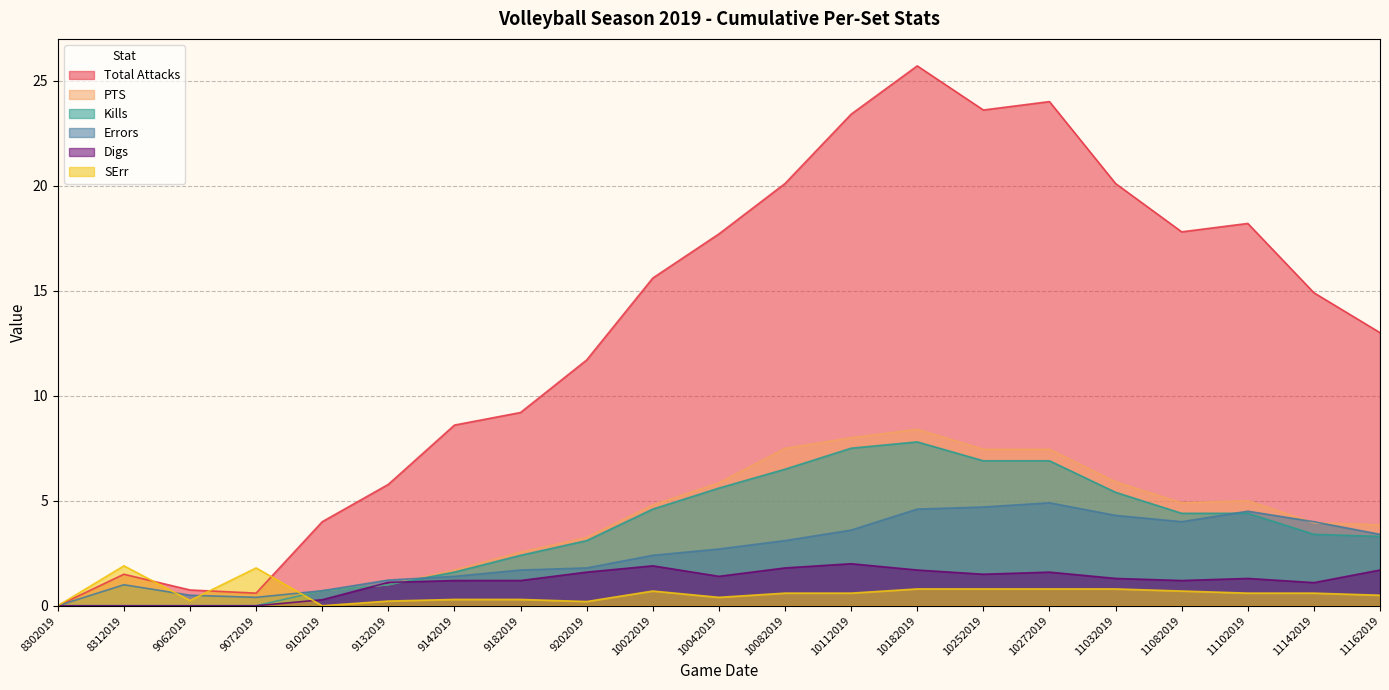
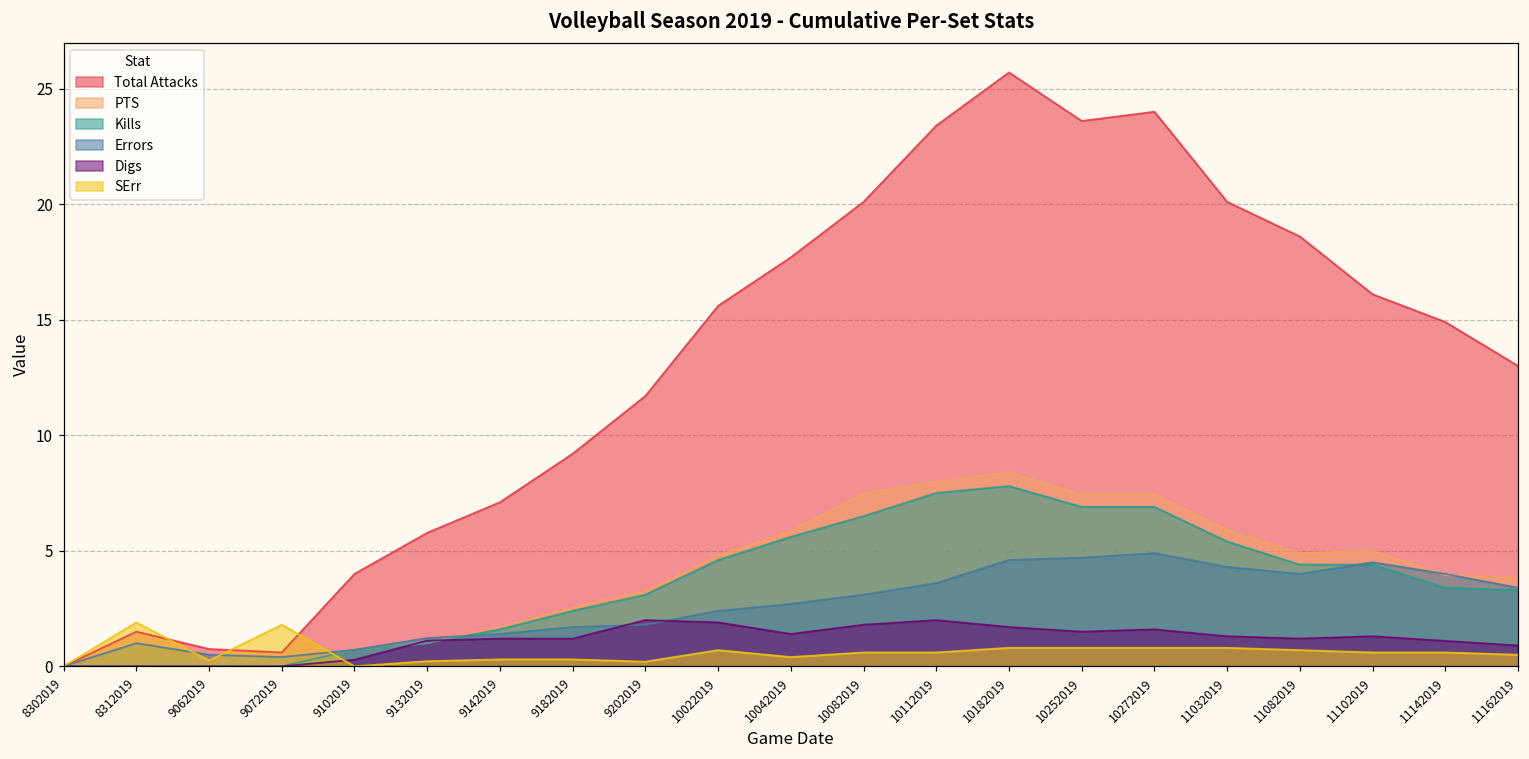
  {
    "Total Attacks": {
      "8312019": 1.5,
      "9062019": 0.8,
      "9072019": 0.6,
      "9102019": 4.0,
      "9132019": 5.8,
-     "9142019": 8.6,
+     "9142019": 7.1,
      "9182019": 9.2,
      "9202019": 11.7,
      "10022019": 15.6,
      "10042019": 17.7,
      "10082019": 20.1,
      "10112019": 23.4,
      "10182019": 25.7,
      "10252019": 23.6,
      "10272019": 24.0,
      "11032019": 20.1,
-     "11082019": 17.8,
-     "11102019": 18.2,
+     "11082019": 18.6,
+     "11102019": 16.1,
      "11142019": 14.9,
      "11162019": 13.0
    },
    "PTS": {
      "9182019": 2.6,
      "9202019": 3.3,
      "10022019": 4.8,
      "10042019": 5.9,
      "10082019": 7.5,
      "10112019": 8.0,
      "10182019": 8.4,
      "10252019": 7.5,
      "10272019": 7.5,
      "11032019": 5.9,
      "11082019": 4.9,
      "11102019": 5.0,
      "11162019": 3.9
    },
    "Digs": {
      "9102019": 0.3,
      "9142019": 1.2,
      "9182019": 1.2,
-     "9202019": 1.6,
+     "9202019": 2.0,
      "10022019": 1.9,
      "10042019": 1.4,
      "10082019": 1.8,
      "10112019": 2.0,
      "10182019": 1.7,
      "10252019": 1.5,
      "10272019": 1.6,
      "11032019": 1.3,
      "11082019": 1.2,
      "11102019": 1.3,
      "11142019": 1.1,
-     "11162019": 1.7
+     "11162019": 0.9
    },
    "SErr": {
      "8312019": 1.9,
      "9062019": 0.3,
      "9072019": 1.8,
      "9102019": 0.0,
      "9132019": 0.2,
      "9142019": 0.3,
      "9182019": 0.3,
      "9202019": 0.2,
      "10022019": 0.7,
      "10042019": 0.4,
      "10082019": 0.6,
      "10112019": 0.6,
      "10182019": 0.8,
      "10252019": 0.8,
      "10272019": 0.8,
      "11032019": 0.8,
      "11082019": 0.7,
      "11102019": 0.6,
      "11142019": 0.6,
      "11162019": 0.5
    }
  }
